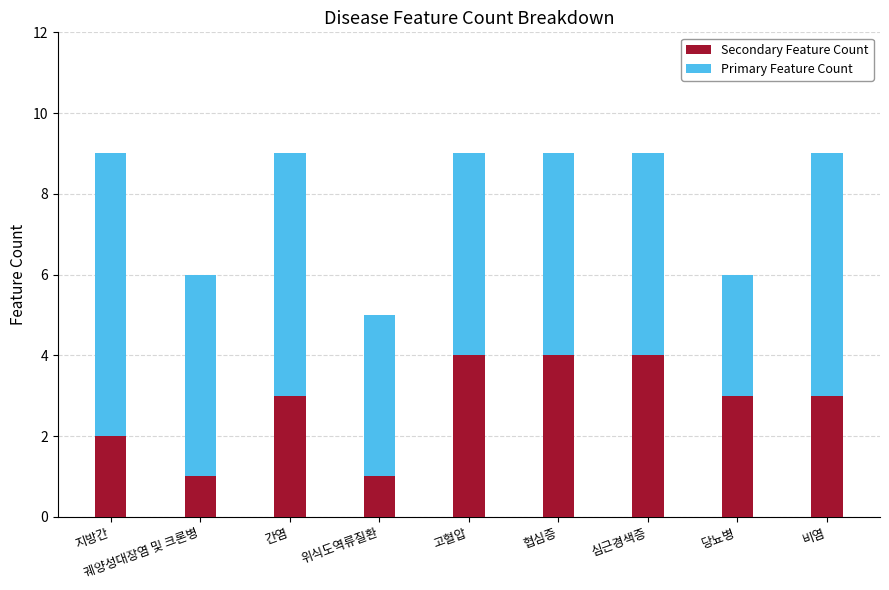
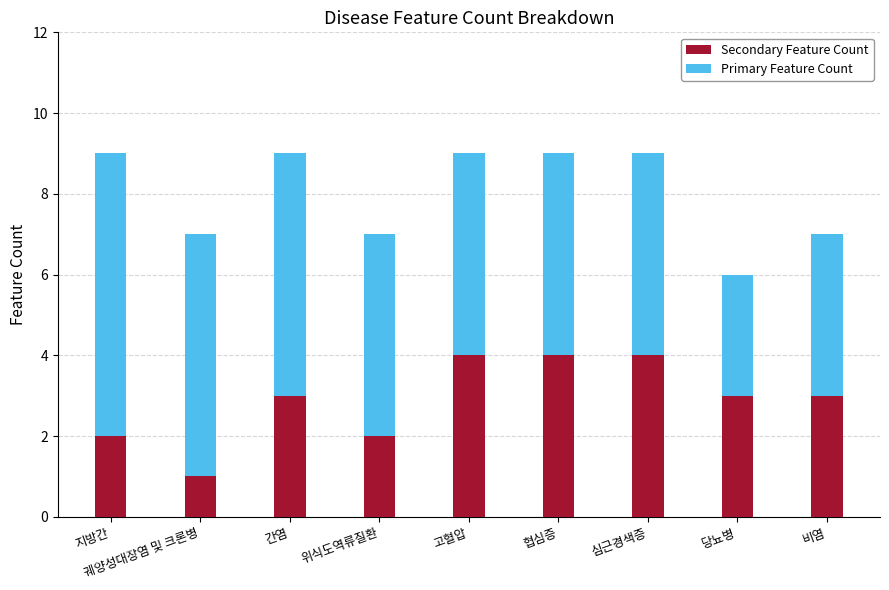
  {
    "Secondary Feature Count": {
      "지방간": 2,
      "궤양성대장염 및 크론병": 1,
      "간염": 3,
-     "위식도역류질환": 1,
+     "위식도역류질환": 2,
      "고혈압": 4,
      "협심증": 4,
      "심근경색증": 4,
      "당뇨병": 3,
      "비염": 3
    },
    "Primary Feature Count": {
-     "궤양성대장염 및 크론병": 5,
-     "위식도역류질환": 4,
-     "비염": 6
+     "궤양성대장염 및 크론병": 6,
+     "위식도역류질환": 5,
+     "비염": 4
    }
  }
